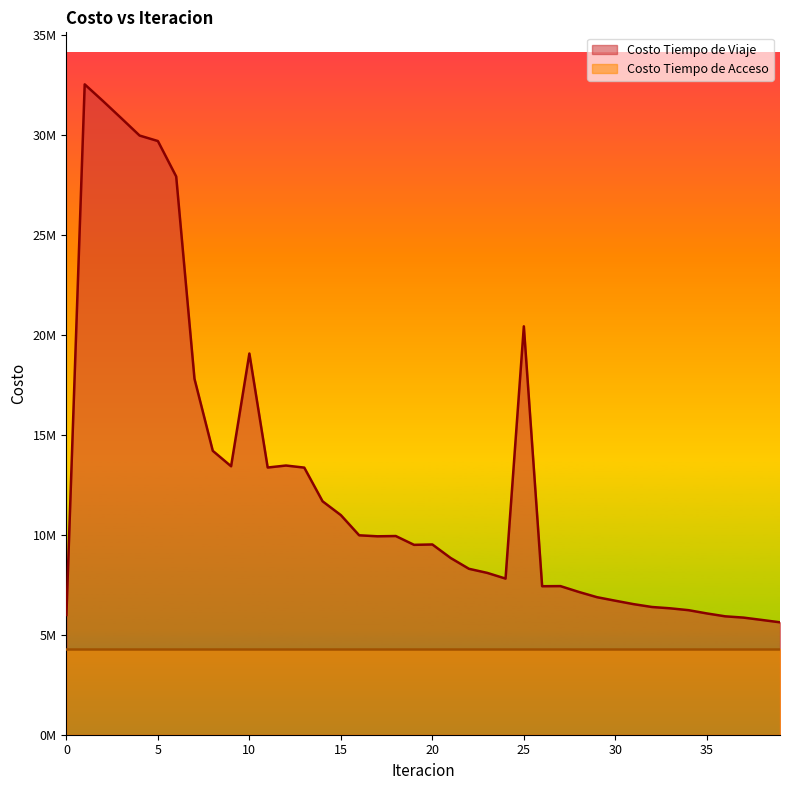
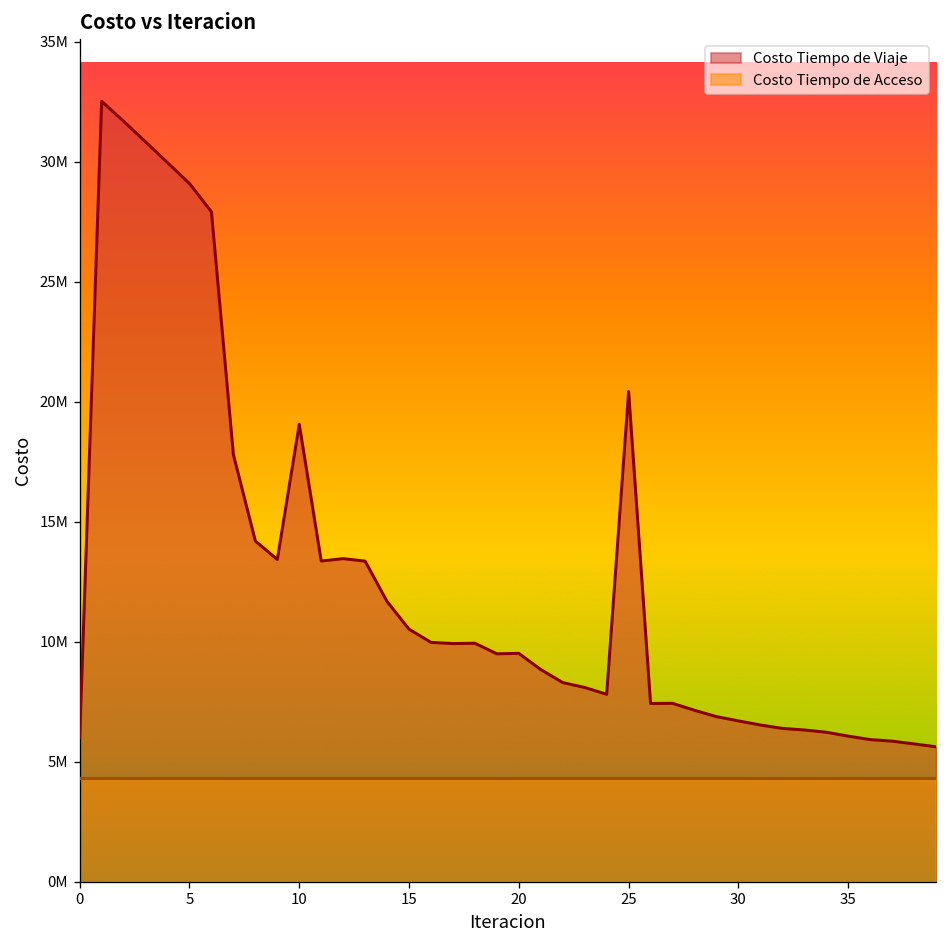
  {
    "Costo Tiempo de Viaje": {
      "0": 6000000,
-     "5": 29700000,
+     "5": 29100000,
      "10": 19100000,
-     "15": 11000000,
+     "15": 10500000,
      "20": 9500000,
      "25": 20400000,
      "30": 6700000,
      "35": 6100000
    },
    "Costo Tiempo de Acceso": {
      "0": 4300000,
      "5": 4300000,
      "10": 4300000,
      "15": 4300000,
      "20": 4300000,
      "25": 4300000,
      "30": 4300000,
      "35": 4300000
    }
  }
